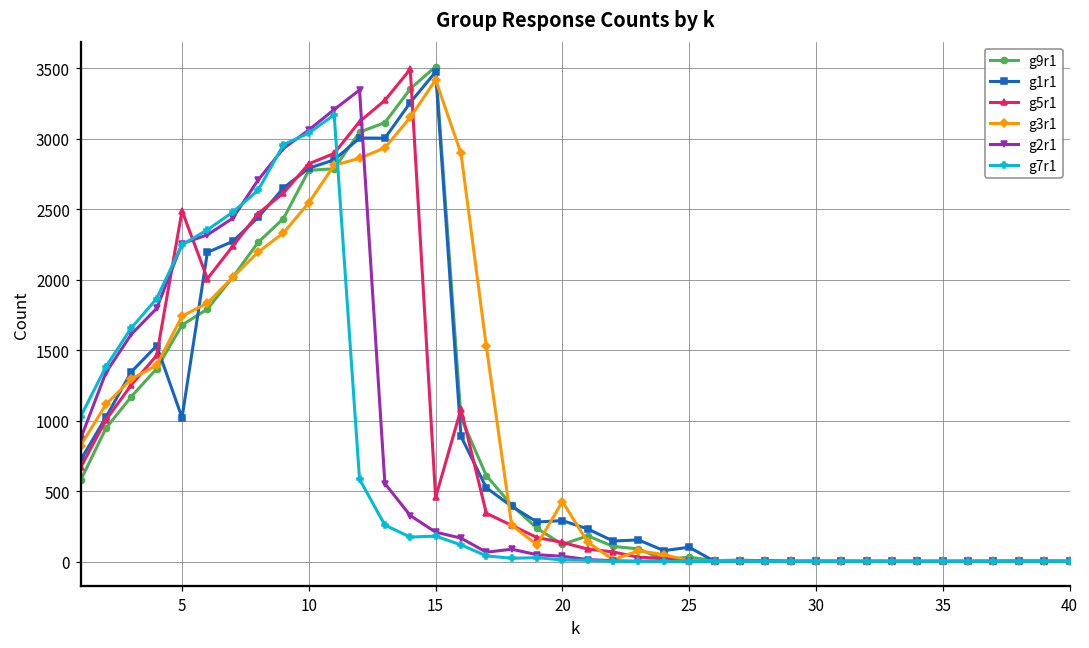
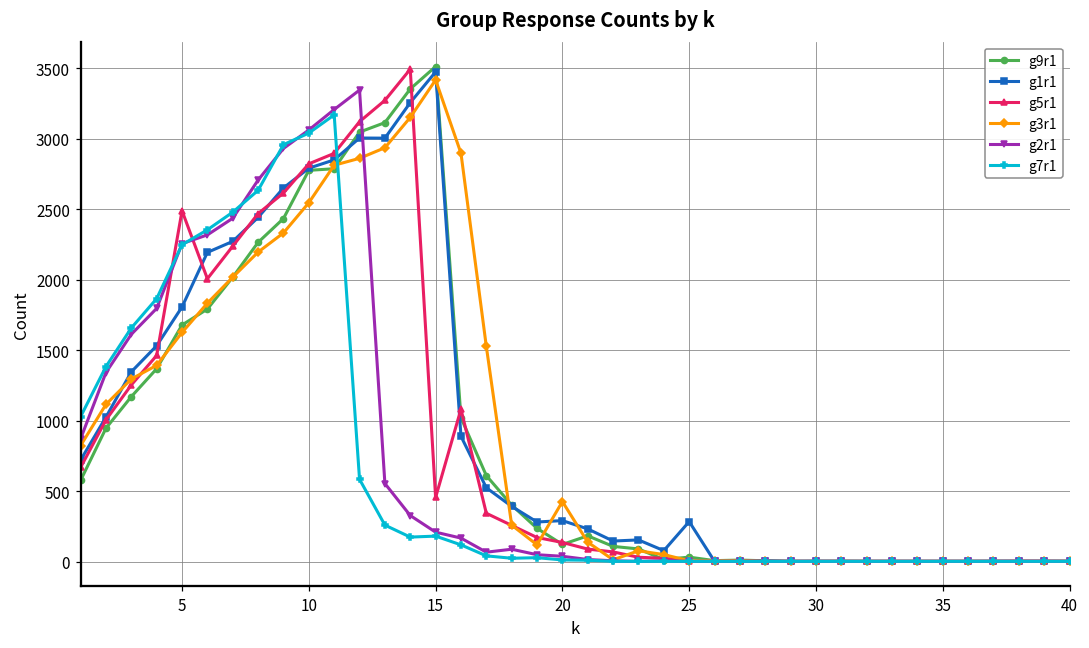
  {
    "g9r1": {
      "5": 1680,
      "15": 3510,
      "25": 30
    },
    "g1r1": {
-     "5": 1020,
+     "5": 1810,
      "15": 3480,
      "20": 290,
-     "25": 100
+     "25": 290
    },
    "g5r1": {
      "5": 2490,
      "10": 2820,
      "15": 460
    },
    "g3r1": {
-     "5": 1740,
+     "5": 1630,
      "10": 2550,
      "15": 3420,
      "20": 430
    },
    "g2r1": {
      "10": 3060,
      "15": 210,
      "20": 40
    },
    "g7r1": {
      "10": 3040,
      "15": 180,
      "20": 10
    }
  }
